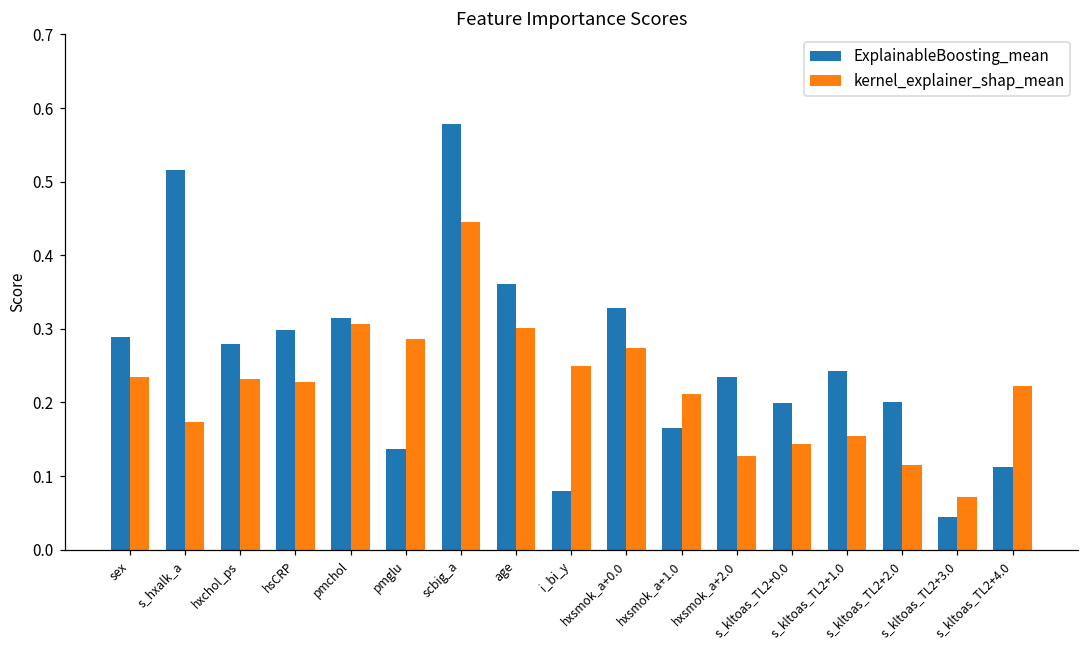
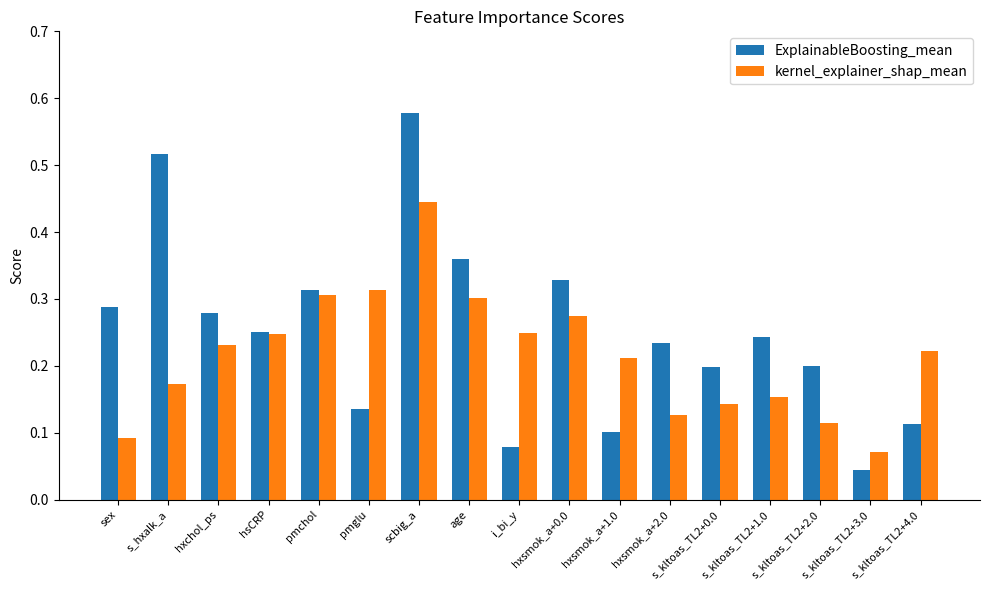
  {
    "ExplainableBoosting_mean": {
      "sex": 0.29,
      "s_hxalk_a": 0.52,
      "hxchol_ps": 0.28,
-     "hsCRP": 0.30,
+     "hsCRP": 0.25,
      "pmchol": 0.31,
      "pmglu": 0.14,
      "scbig_a": 0.58,
      "age": 0.36,
      "i_bi_y": 0.08,
      "hxsmok_a+0.0": 0.33,
-     "hxsmok_a+1.0": 0.17,
+     "hxsmok_a+1.0": 0.10,
      "hxsmok_a+2.0": 0.23,
      "s_kltoas_TL2+0.0": 0.20,
      "s_kltoas_TL2+1.0": 0.24,
      "s_kltoas_TL2+2.0": 0.20,
      "s_kltoas_TL2+3.0": 0.04,
      "s_kltoas_TL2+4.0": 0.11
    },
    "kernel_explainer_shap_mean": {
-     "sex": 0.23,
+     "sex": 0.09,
      "s_hxalk_a": 0.17,
      "hxchol_ps": 0.23,
-     "hsCRP": 0.23,
+     "hsCRP": 0.25,
      "pmchol": 0.31,
-     "pmglu": 0.29,
+     "pmglu": 0.31,
      "scbig_a": 0.45,
      "age": 0.30,
      "i_bi_y": 0.25,
      "hxsmok_a+0.0": 0.27,
      "hxsmok_a+1.0": 0.21,
      "hxsmok_a+2.0": 0.13,
      "s_kltoas_TL2+0.0": 0.14,
      "s_kltoas_TL2+1.0": 0.15,
      "s_kltoas_TL2+2.0": 0.12,
      "s_kltoas_TL2+3.0": 0.07,
      "s_kltoas_TL2+4.0": 0.22
    }
  }
